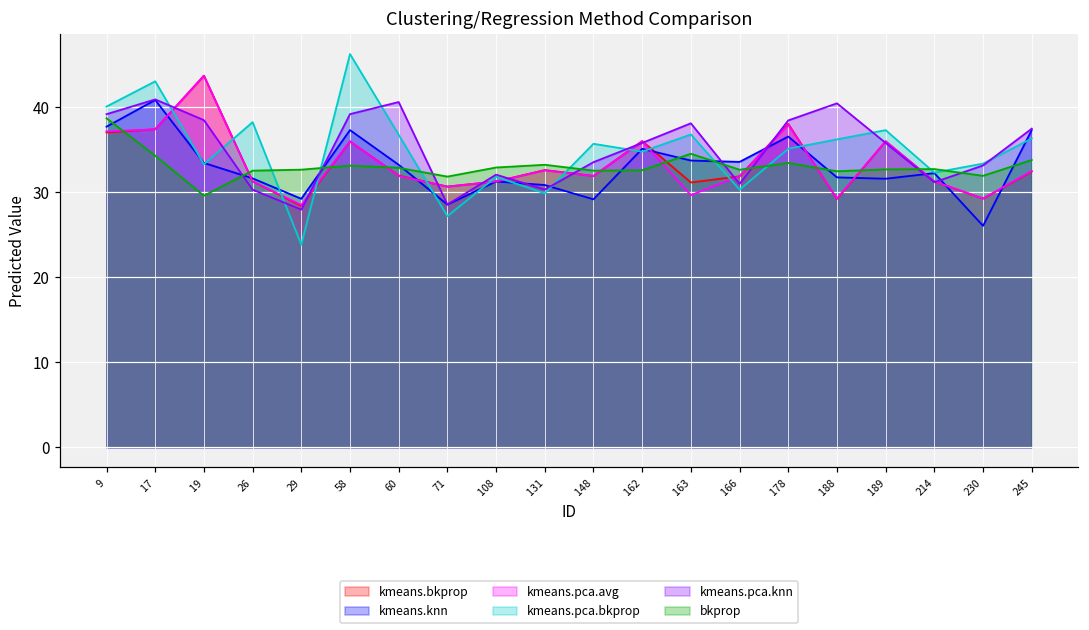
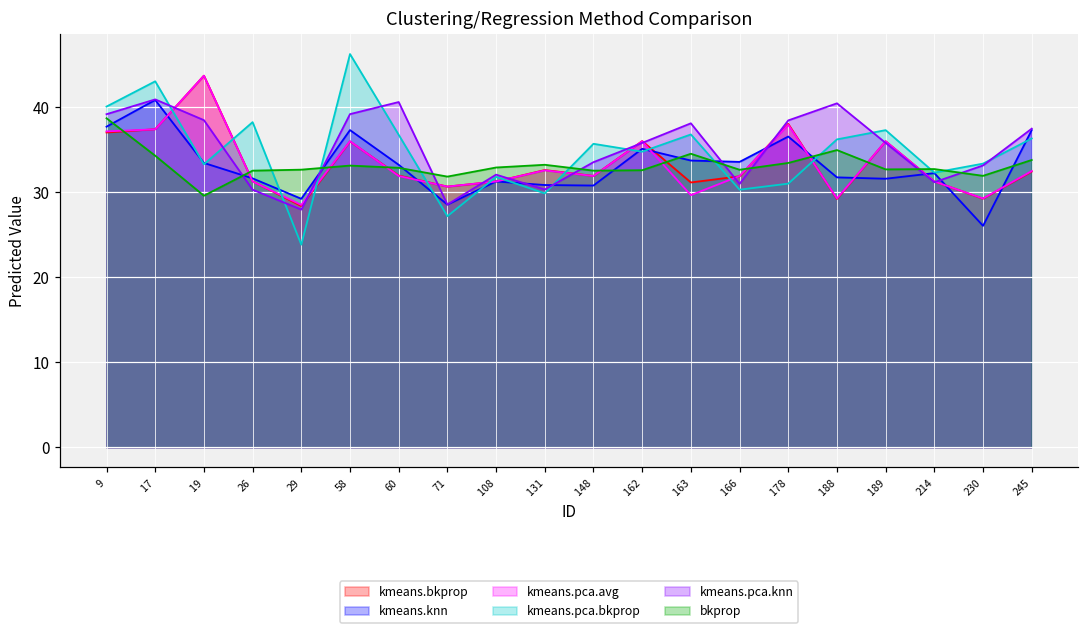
  {
    "kmeans.bkprop": {
      "163": 31
    },
    "kmeans.knn": {
      "9": 38,
      "26": 32,
      "29": 29,
      "58": 37,
      "60": 33,
      "131": 31,
-     "148": 29,
+     "148": 31,
      "162": 35,
      "163": 34,
      "166": 34,
      "178": 37,
      "188": 32,
      "189": 32,
      "230": 26
    },
    "kmeans.pca.bkprop": {
      "9": 40,
      "17": 43,
      "26": 38,
      "29": 24,
      "58": 46,
      "60": 37,
      "71": 27,
      "131": 30,
      "148": 36,
      "162": 35,
      "163": 37,
      "166": 30,
-     "178": 35,
+     "178": 31,
      "188": 36,
      "189": 37,
      "245": 36
    },
    "bkprop": {
      "9": 39,
      "17": 34,
      "19": 30,
      "26": 33,
      "29": 33,
      "58": 33,
      "60": 33,
      "71": 32,
      "108": 33,
      "131": 33,
      "148": 33,
      "162": 33,
      "163": 35,
      "166": 33,
      "178": 33,
-     "188": 32,
+     "188": 35,
      "189": 33,
      "214": 33,
      "230": 32,
      "245": 34
    }
  }
